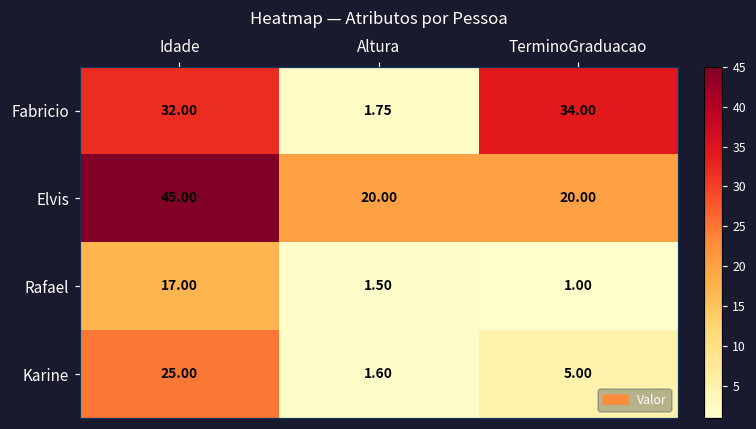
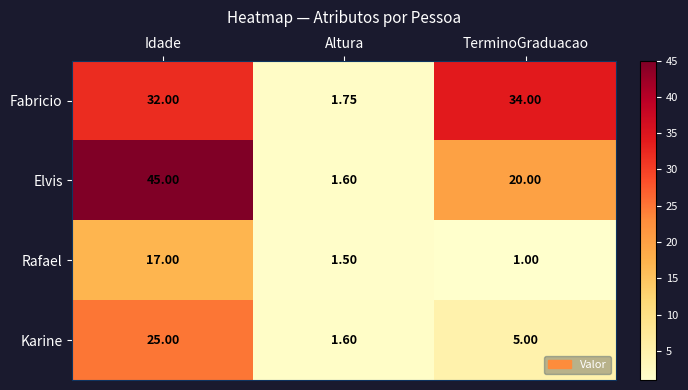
  {
    "Fabricio": {
      "Idade": 32.00,
      "Altura": 1.75,
      "TerminoGraduacao": 34.00
    },
    "Elvis": {
      "Idade": 45.00,
-     "Altura": 20.00,
+     "Altura": 1.60,
      "TerminoGraduacao": 20.00
    },
    "Rafael": {
      "Idade": 17.00,
      "Altura": 1.50,
      "TerminoGraduacao": 1.00
    },
    "Karine": {
      "Idade": 25.00,
      "Altura": 1.60,
      "TerminoGraduacao": 5.00
    }
  }
